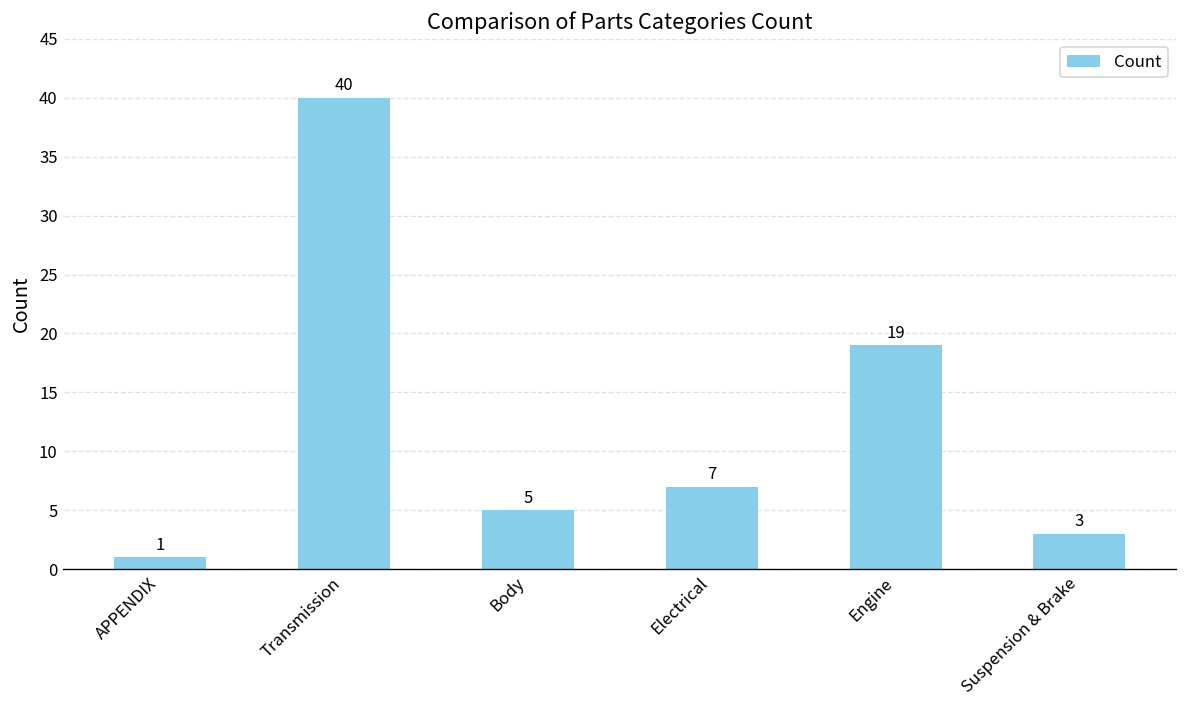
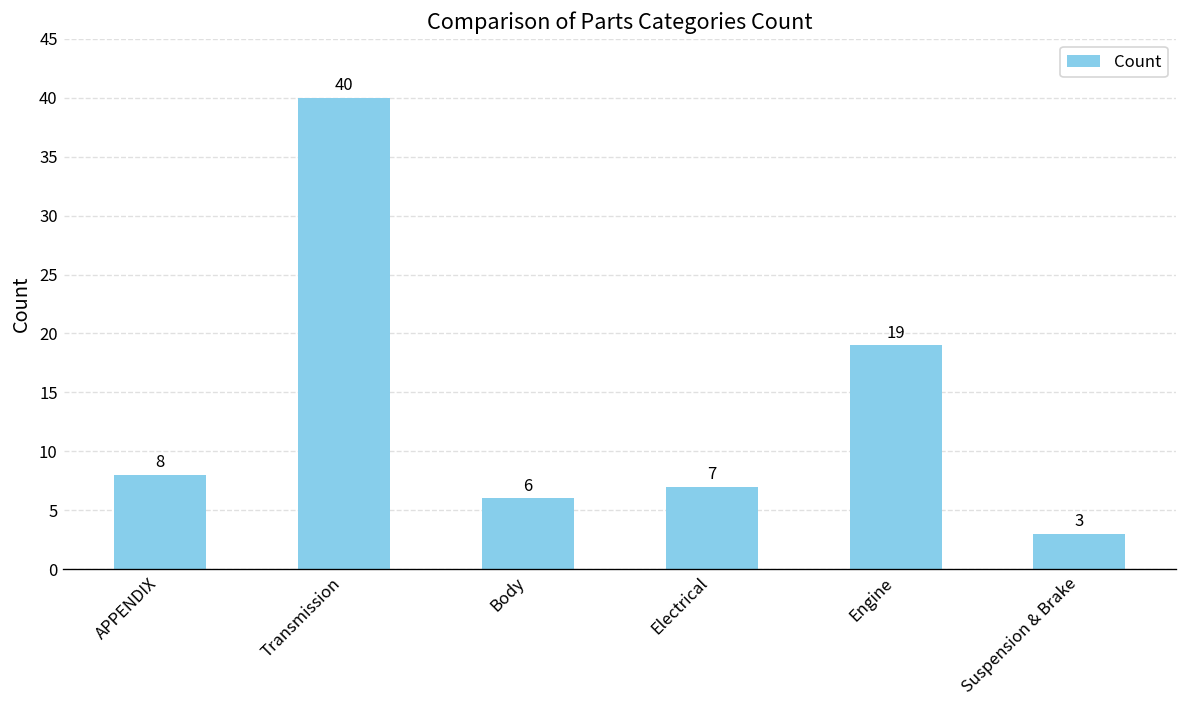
  {
-   "APPENDIX": 1,
+   "APPENDIX": 8,
    "Transmission": 40,
-   "Body": 5,
+   "Body": 6,
    "Electrical": 7,
    "Engine": 19,
    "Suspension & Brake": 3
  }
